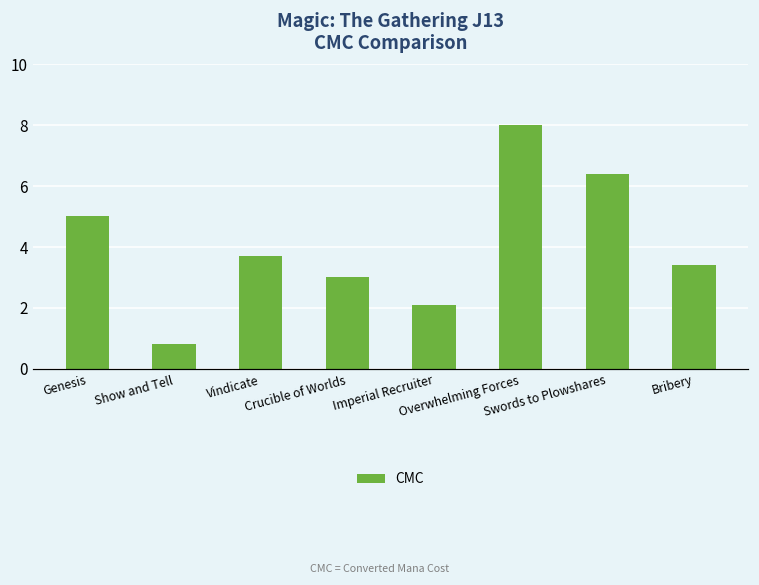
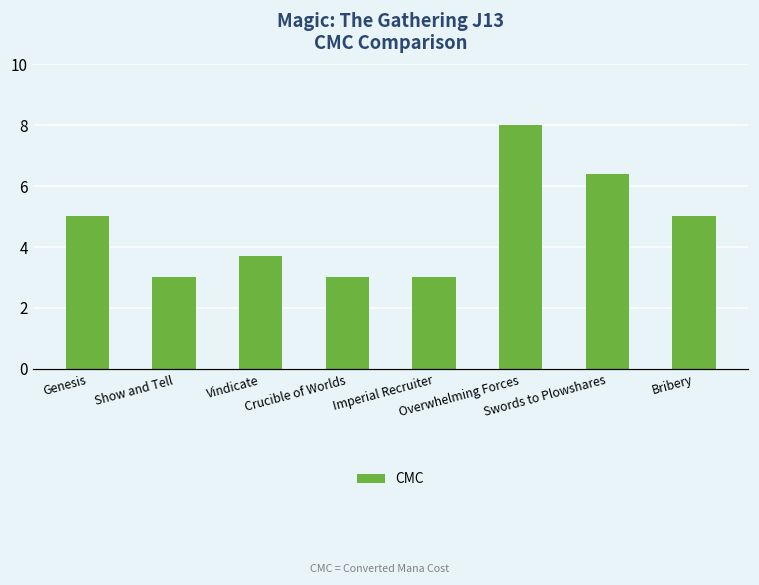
  {
    "Genesis": 5.0,
-   "Show and Tell": 0.8,
+   "Show and Tell": 3.0,
    "Vindicate": 3.7,
    "Crucible of Worlds": 3.0,
-   "Imperial Recruiter": 2.1,
+   "Imperial Recruiter": 3.0,
    "Overwhelming Forces": 8.0,
    "Swords to Plowshares": 6.4,
-   "Bribery": 3.4
+   "Bribery": 5.0
  }
